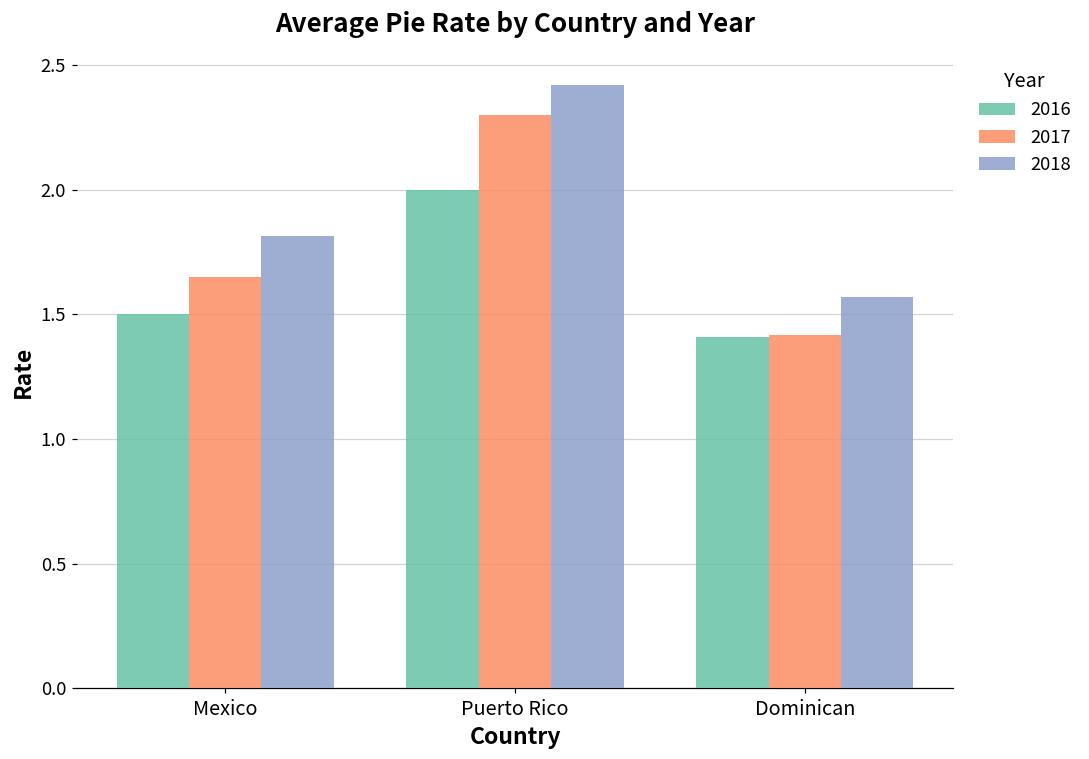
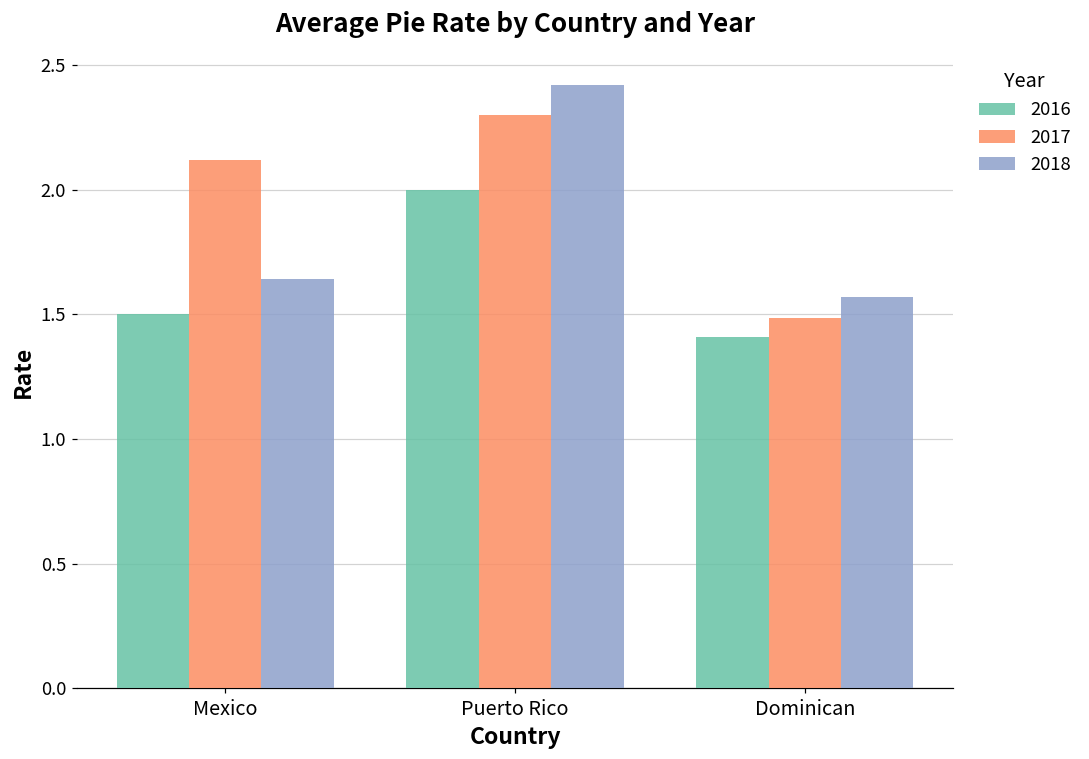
  {
    "2016": {
      "Mexico": 1.50,
      "Puerto Rico": 2.00,
      "Dominican": 1.41
    },
    "2017": {
-     "Mexico": 1.65,
+     "Mexico": 2.12,
      "Puerto Rico": 2.30,
-     "Dominican": 1.42
+     "Dominican": 1.49
    },
    "2018": {
-     "Mexico": 1.82,
+     "Mexico": 1.64,
      "Puerto Rico": 2.42,
      "Dominican": 1.57
    }
  }
